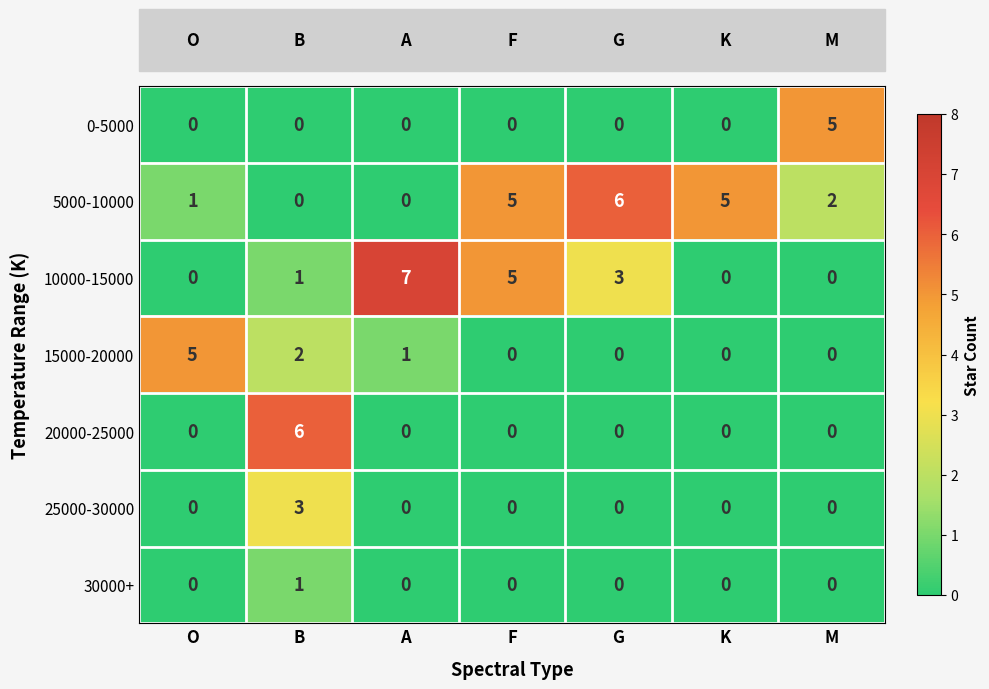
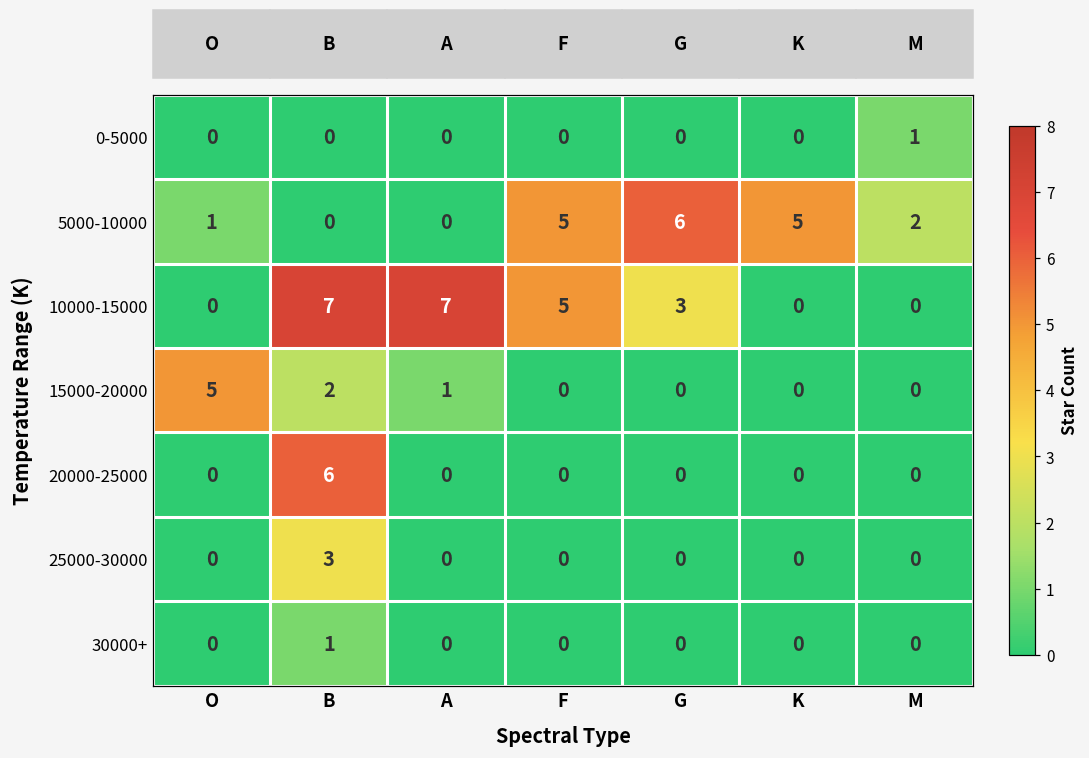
  {
    "0-5000": {
      "O": 0,
      "B": 0,
      "A": 0,
      "F": 0,
      "G": 0,
      "K": 0,
-     "M": 5
+     "M": 1
    },
    "5000-10000": {
      "O": 1,
      "B": 0,
      "A": 0,
      "F": 5,
      "G": 6,
      "K": 5,
      "M": 2
    },
    "10000-15000": {
      "O": 0,
-     "B": 1,
+     "B": 7,
      "A": 7,
      "F": 5,
      "G": 3,
      "K": 0,
      "M": 0
    },
    "15000-20000": {
      "O": 5,
      "B": 2,
      "A": 1,
      "F": 0,
      "G": 0,
      "K": 0,
      "M": 0
    },
    "20000-25000": {
      "O": 0,
      "B": 6,
      "A": 0,
      "F": 0,
      "G": 0,
      "K": 0,
      "M": 0
    },
    "25000-30000": {
      "O": 0,
      "B": 3,
      "A": 0,
      "F": 0,
      "G": 0,
      "K": 0,
      "M": 0
    },
    "30000+": {
      "O": 0,
      "B": 1,
      "A": 0,
      "F": 0,
      "G": 0,
      "K": 0,
      "M": 0
    }
  }
